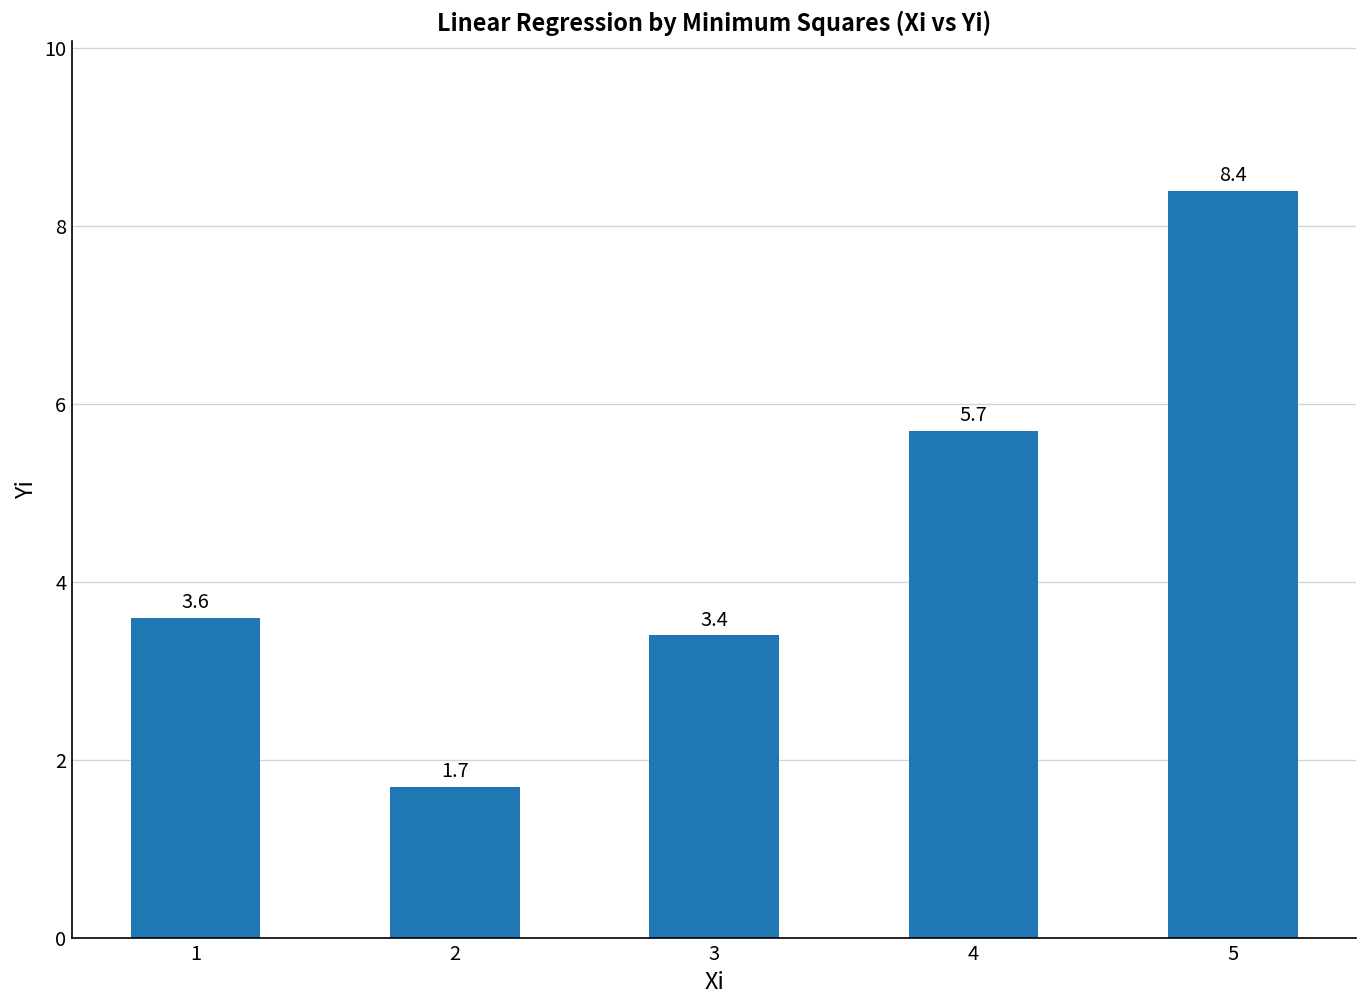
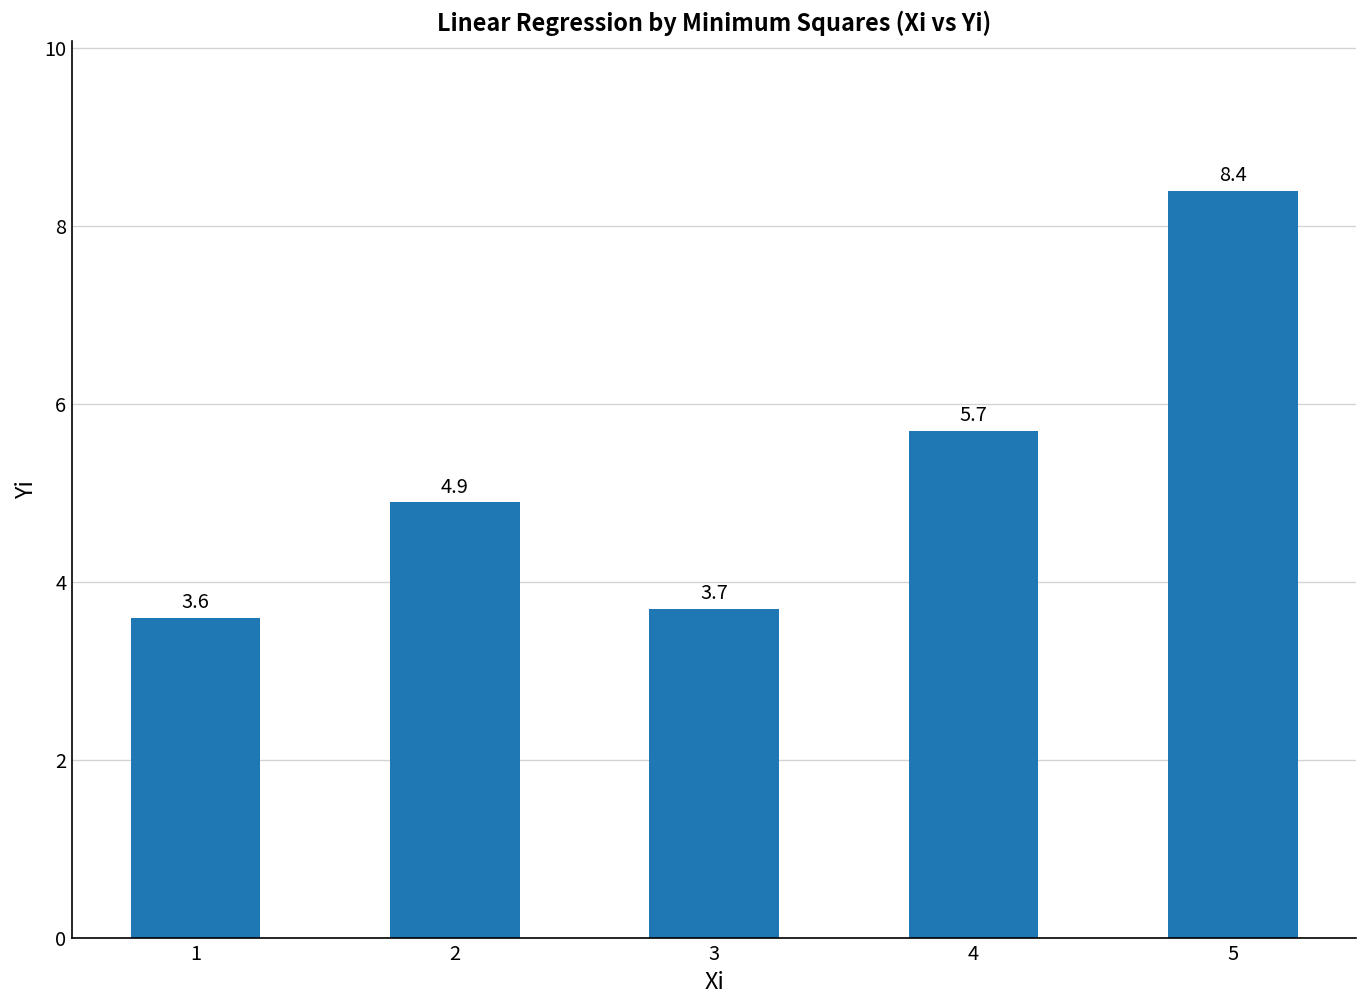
  {
    "1": 3.6,
-   "2": 1.7,
-   "3": 3.4,
+   "2": 4.9,
+   "3": 3.7,
    "4": 5.7,
    "5": 8.4
  }
